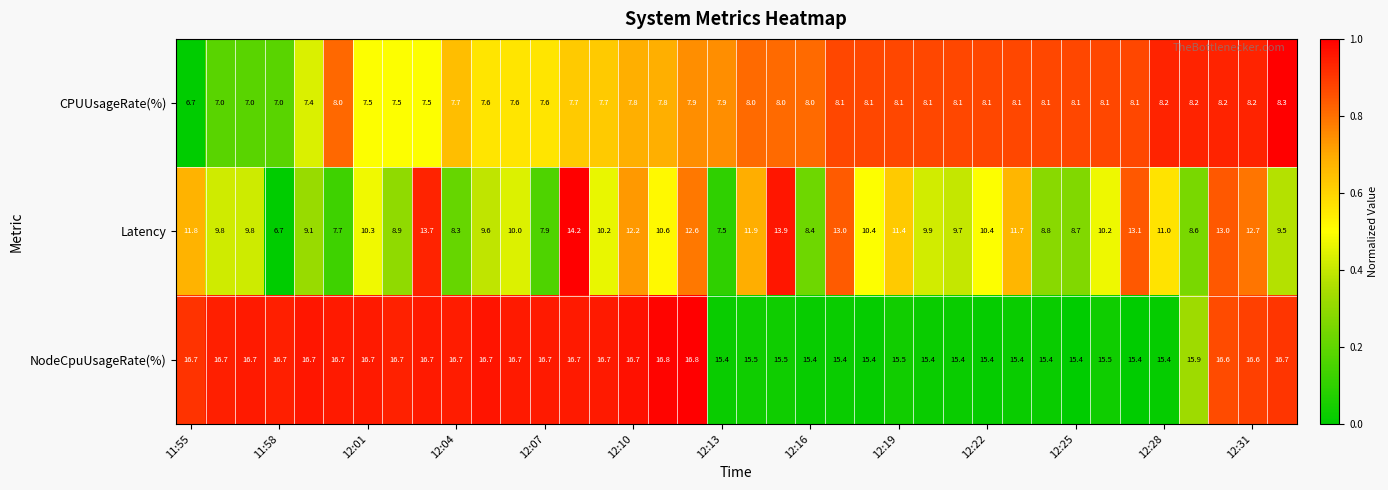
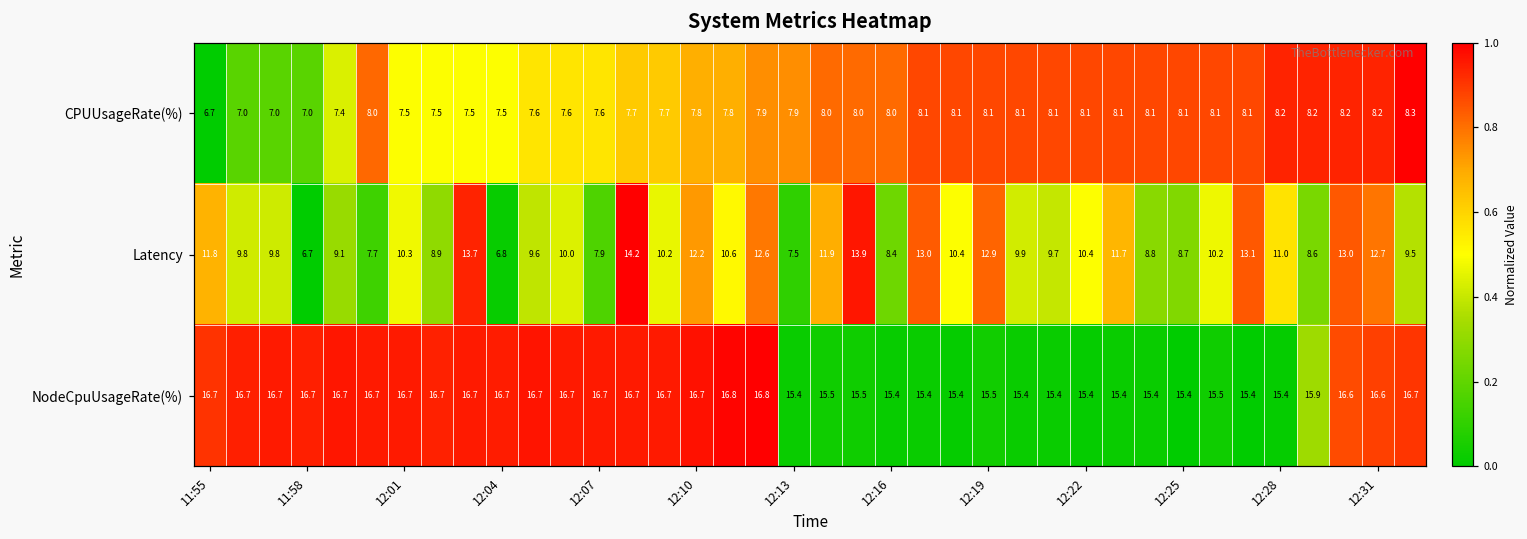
  {
    "CPUUsageRate(%)": {
      "11:55": 6.7,
      "11:58": 7.0,
      "12:01": 7.5,
-     "12:04": 7.7,
+     "12:04": 7.5,
      "12:07": 7.6,
      "12:10": 7.8,
      "12:13": 7.9,
      "12:16": 8.0,
      "12:19": 8.1,
      "12:22": 8.1,
      "12:25": 8.1,
      "12:28": 8.2,
      "12:31": 8.2
    },
    "Latency": {
      "11:55": 11.8,
      "11:58": 6.7,
      "12:01": 10.3,
-     "12:04": 8.3,
+     "12:04": 6.8,
      "12:07": 7.9,
      "12:10": 12.2,
      "12:13": 7.5,
      "12:16": 8.4,
-     "12:19": 11.4,
+     "12:19": 12.9,
      "12:22": 10.4,
      "12:25": 8.7,
      "12:28": 11.0,
      "12:31": 12.7
    },
    "NodeCpuUsageRate(%)": {
      "11:55": 16.7,
      "11:58": 16.7,
      "12:01": 16.7,
      "12:04": 16.7,
      "12:07": 16.7,
      "12:10": 16.7,
      "12:13": 15.4,
      "12:16": 15.4,
      "12:19": 15.5,
      "12:22": 15.4,
      "12:25": 15.4,
      "12:28": 15.4,
      "12:31": 16.6
    }
  }
